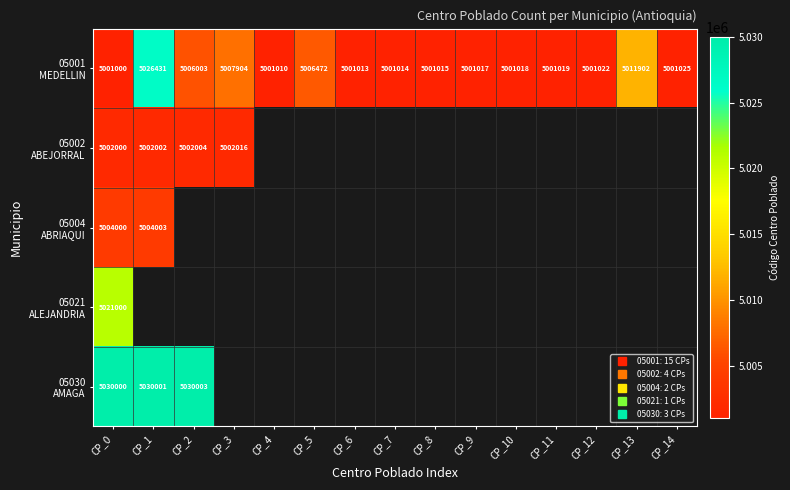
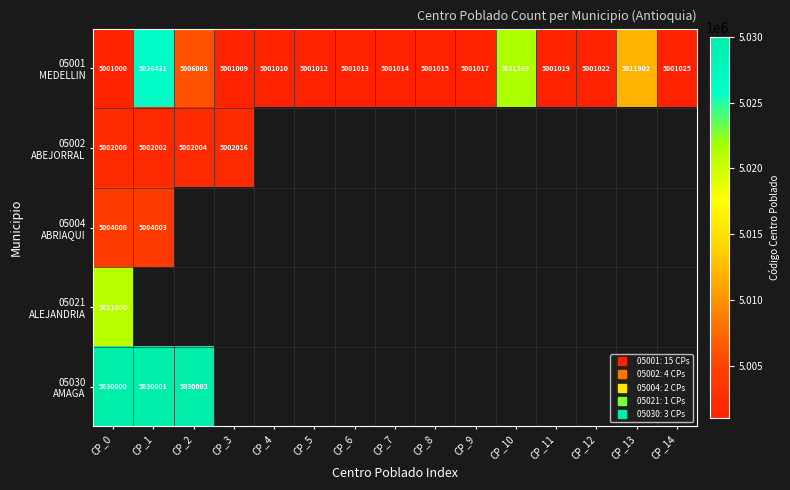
  {
    "05001 MEDELLIN": {
      "CP_0": 5001000,
      "CP_1": 5026431,
      "CP_2": 5006003,
-     "CP_3": 5007904,
+     "CP_3": 5001009,
      "CP_4": 5001010,
-     "CP_5": 5006472,
+     "CP_5": 5001012,
      "CP_6": 5001013,
      "CP_7": 5001014,
      "CP_8": 5001015,
      "CP_9": 5001017,
-     "CP_10": 5001018,
+     "CP_10": 5021589,
      "CP_11": 5001019,
      "CP_12": 5001022,
      "CP_13": 5011902,
      "CP_14": 5001025
    },
    "05002 ABEJORRAL": {
      "CP_0": 5002000,
      "CP_1": 5002002,
      "CP_2": 5002004,
      "CP_3": 5002016
    },
    "05004 ABRIAQUI": {
      "CP_0": 5004000,
      "CP_1": 5004003
    },
    "05021 ALEJANDRIA": {
      "CP_0": 5021000
    },
    "05030 AMAGA": {
      "CP_0": 5030000,
      "CP_1": 5030001,
      "CP_2": 5030003
    }
  }
